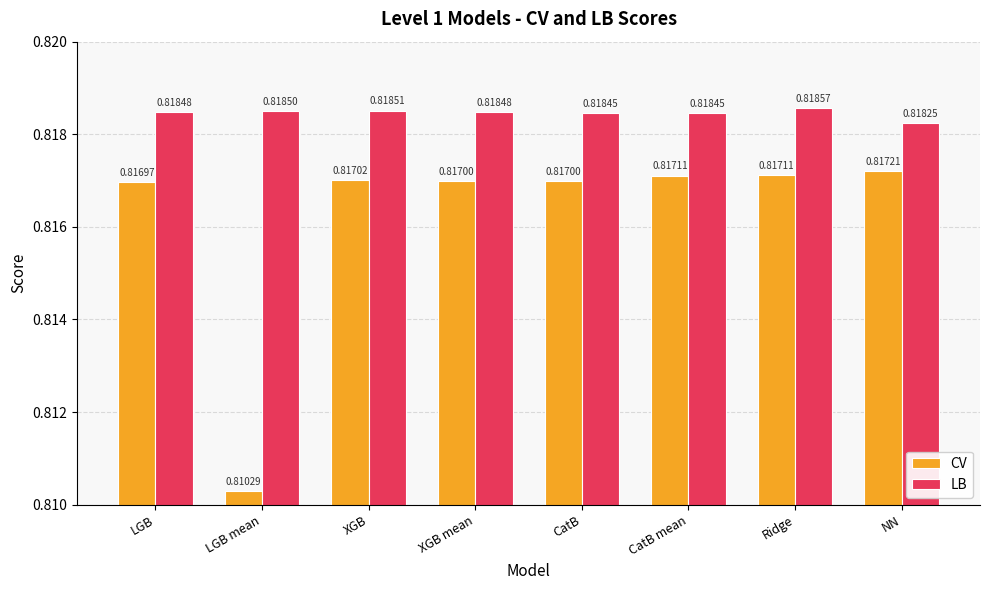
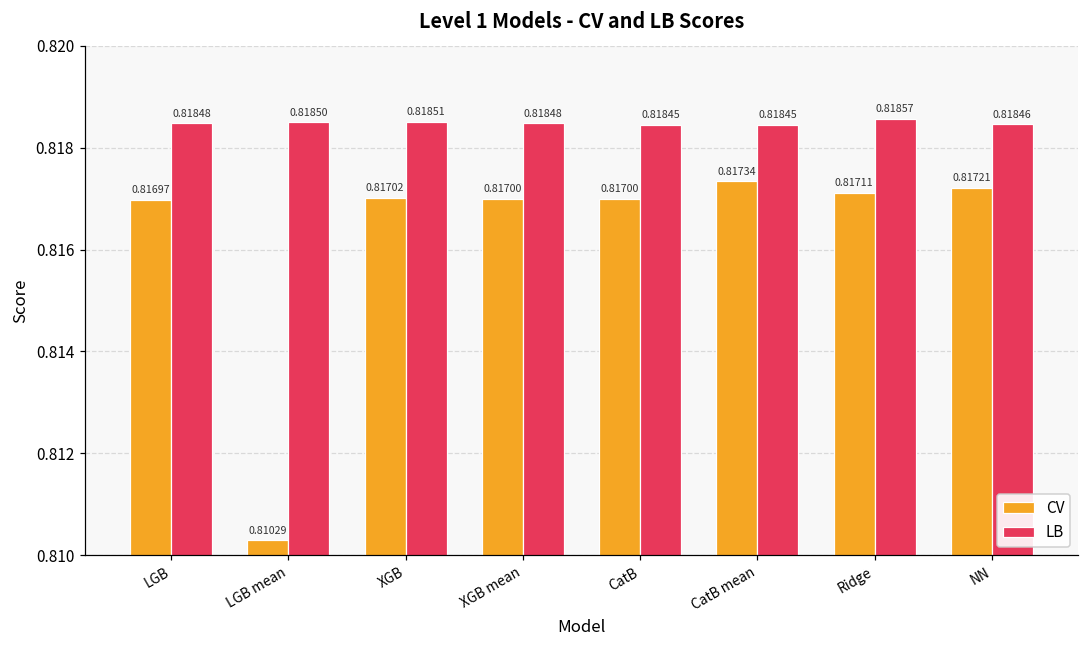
  {
    "CV": {
      "LGB": 0.81697,
      "LGB mean": 0.81029,
      "XGB": 0.81702,
      "XGB mean": 0.81700,
      "CatB": 0.81700,
-     "CatB mean": 0.81711,
+     "CatB mean": 0.81734,
      "Ridge": 0.81711,
      "NN": 0.81721
    },
    "LB": {
      "LGB": 0.81848,
      "LGB mean": 0.81850,
      "XGB": 0.81851,
      "XGB mean": 0.81848,
      "CatB": 0.81845,
      "CatB mean": 0.81845,
      "Ridge": 0.81857,
-     "NN": 0.81825
+     "NN": 0.81846
    }
  }
